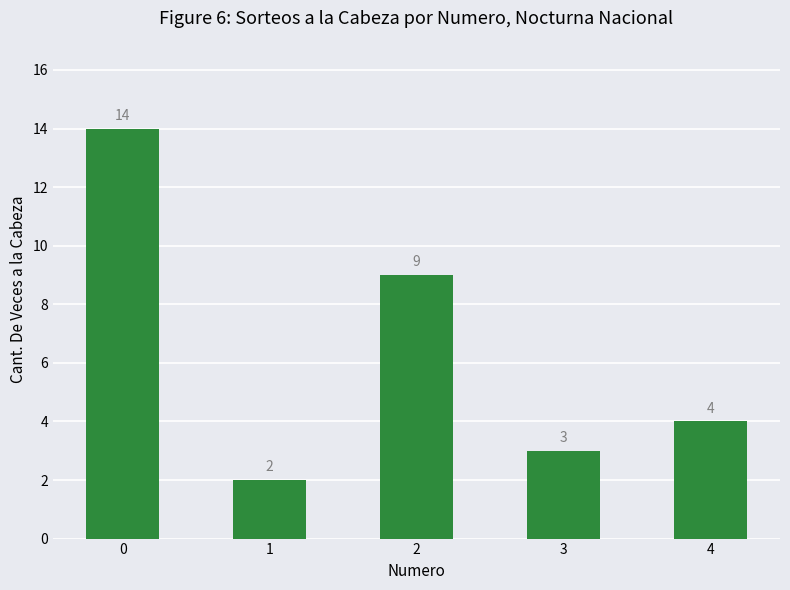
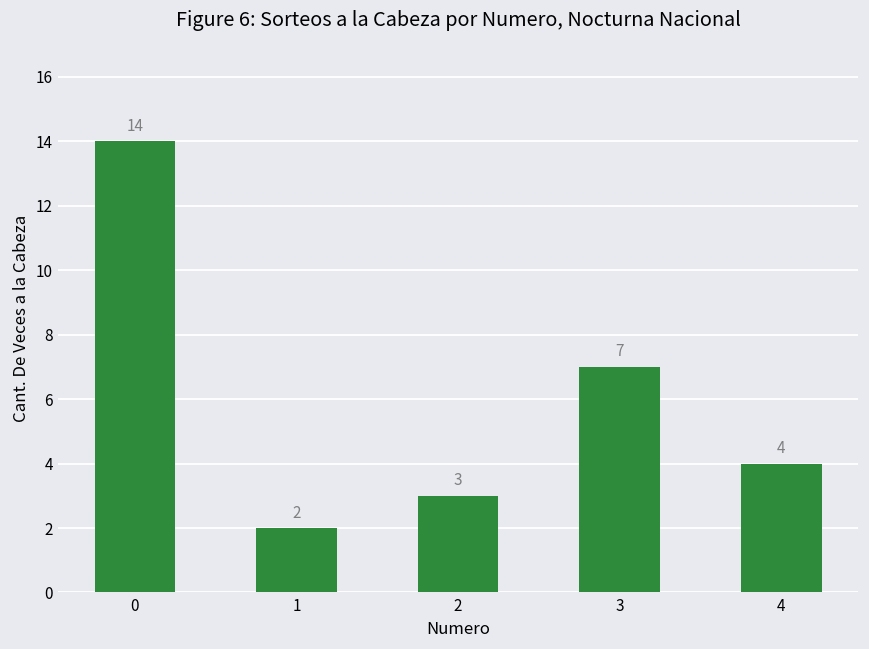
  {
    "0": 14,
    "1": 2,
-   "2": 9,
-   "3": 3,
+   "2": 3,
+   "3": 7,
    "4": 4
  }
